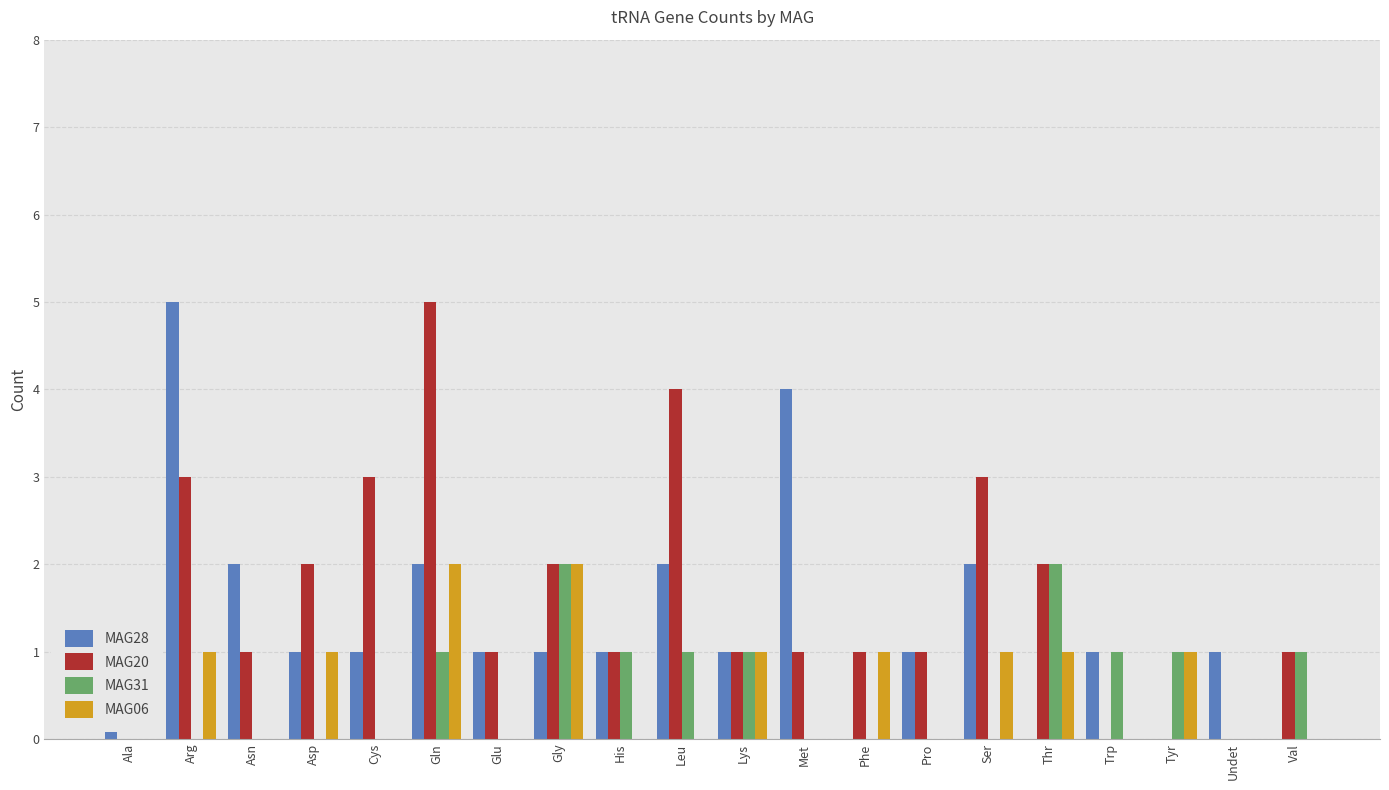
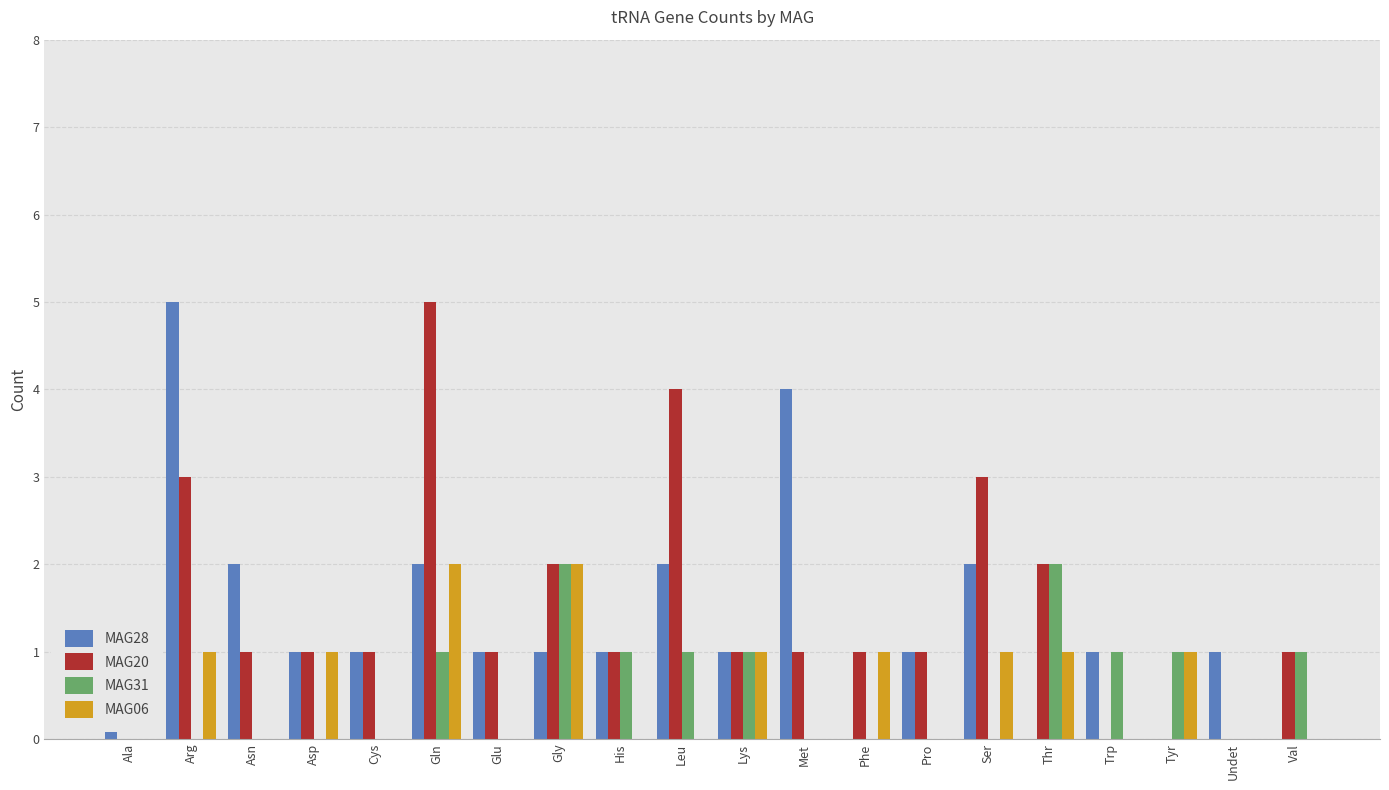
  {
    "MAG28": {
      "Arg": 5,
      "Asn": 2,
      "Asp": 1,
      "Cys": 1,
      "Gln": 2,
      "Glu": 1,
      "Gly": 1,
      "His": 1,
      "Leu": 2,
      "Lys": 1,
      "Met": 4,
      "Phe": 0,
      "Pro": 1,
      "Ser": 2,
      "Thr": 0,
      "Trp": 1,
      "Tyr": 0,
      "Undet": 1,
      "Val": 0
    },
    "MAG20": {
      "Ala": 0,
      "Arg": 3,
      "Asn": 1,
-     "Asp": 2,
-     "Cys": 3,
+     "Asp": 1,
+     "Cys": 1,
      "Gln": 5,
      "Glu": 1,
      "Gly": 2,
      "His": 1,
      "Leu": 4,
      "Lys": 1,
      "Met": 1,
      "Phe": 1,
      "Pro": 1,
      "Ser": 3,
      "Thr": 2,
      "Trp": 0,
      "Tyr": 0,
      "Undet": 0,
      "Val": 1
    },
    "MAG31": {
      "Ala": 0,
      "Arg": 0,
      "Asn": 0,
      "Asp": 0,
      "Cys": 0,
      "Gln": 1,
      "Glu": 0,
      "Gly": 2,
      "His": 1,
      "Leu": 1,
      "Lys": 1,
      "Met": 0,
      "Phe": 0,
      "Pro": 0,
      "Ser": 0,
      "Thr": 2,
      "Trp": 1,
      "Tyr": 1,
      "Undet": 0,
      "Val": 1
    },
    "MAG06": {
      "Ala": 0,
      "Arg": 1,
      "Asn": 0,
      "Asp": 1,
      "Cys": 0,
      "Gln": 2,
      "Glu": 0,
      "Gly": 2,
      "His": 0,
      "Leu": 0,
      "Lys": 1,
      "Met": 0,
      "Phe": 1,
      "Pro": 0,
      "Ser": 1,
      "Thr": 1,
      "Trp": 0,
      "Tyr": 1,
      "Undet": 0,
      "Val": 0
    }
  }
